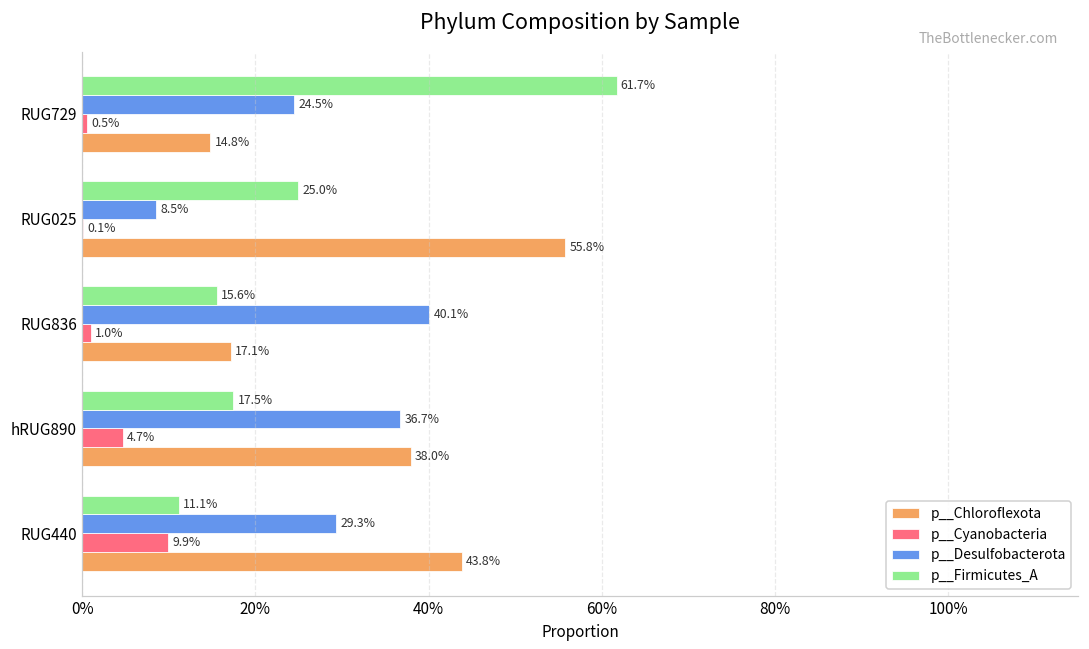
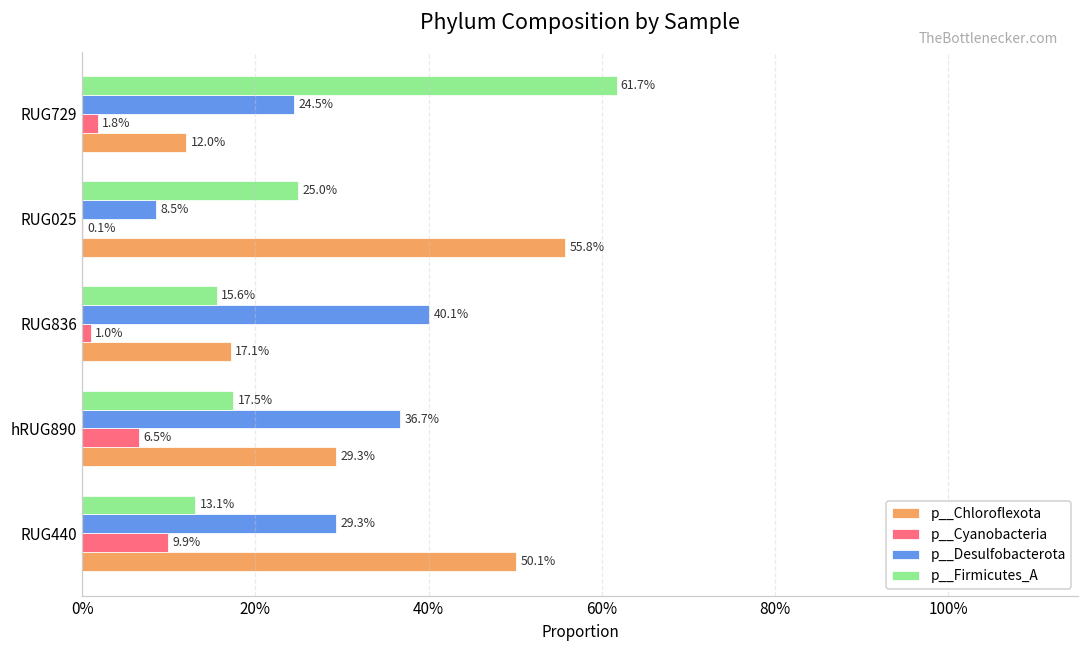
  {
    "p__Chloroflexota": {
-     "RUG729": "14.8%",
+     "RUG729": "12.0%",
      "RUG025": "55.8%",
      "RUG836": "17.1%",
-     "hRUG890": "38.0%",
-     "RUG440": "43.8%"
+     "hRUG890": "29.3%",
+     "RUG440": "50.1%"
    },
    "p__Cyanobacteria": {
-     "RUG729": "0.5%",
+     "RUG729": "1.8%",
      "RUG025": "0.1%",
      "RUG836": "1.0%",
-     "hRUG890": "4.7%",
+     "hRUG890": "6.5%",
      "RUG440": "9.9%"
    },
    "p__Desulfobacterota": {
      "RUG729": "24.5%",
      "RUG025": "8.5%",
      "RUG836": "40.1%",
      "hRUG890": "36.7%",
      "RUG440": "29.3%"
    },
    "p__Firmicutes_A": {
      "RUG729": "61.7%",
      "RUG025": "25.0%",
      "RUG836": "15.6%",
      "hRUG890": "17.5%",
-     "RUG440": "11.1%"
+     "RUG440": "13.1%"
    }
  }
